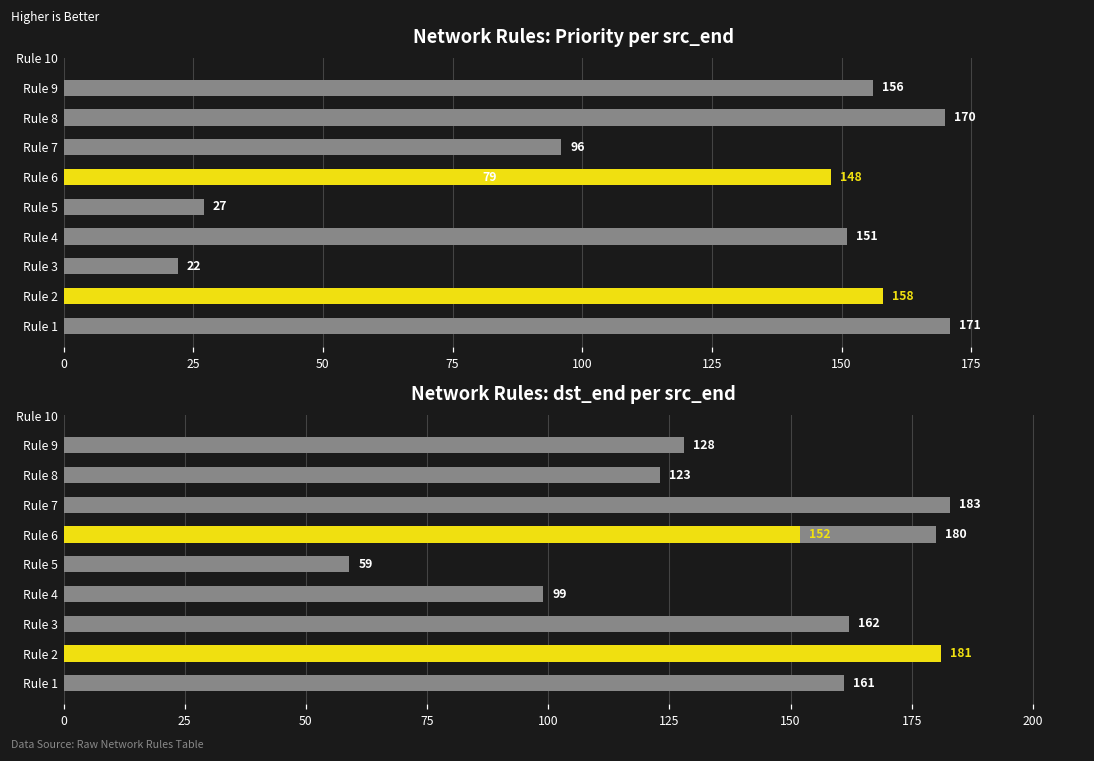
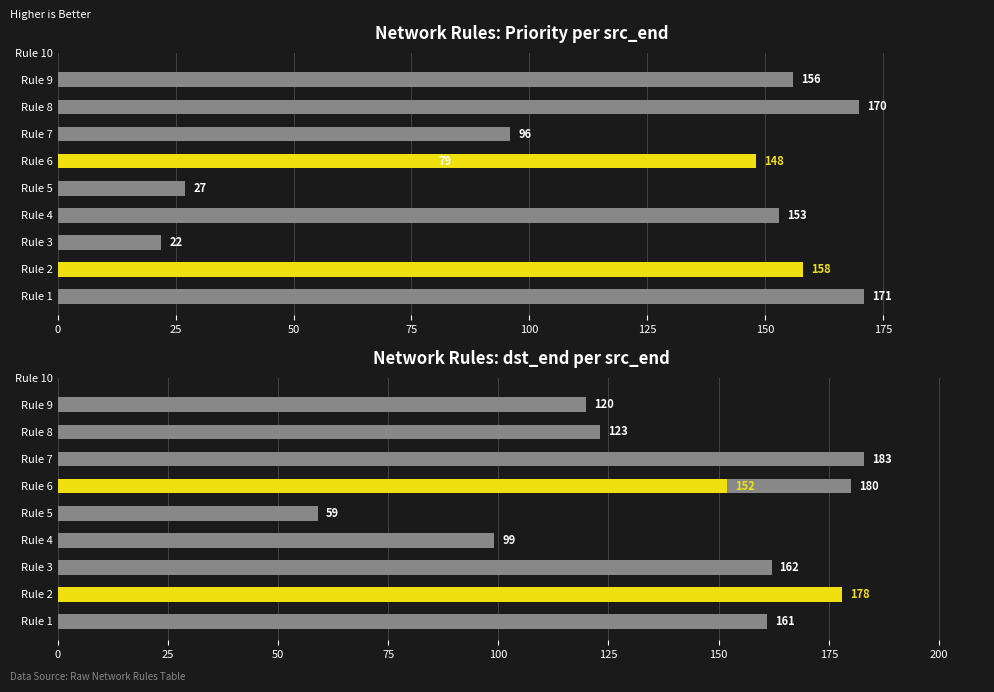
  {
    "Network Rules: Priority per src_end": {
      "Rule 9": 156,
      "Rule 8": 170,
      "Rule 7": 96,
      "Rule 5": 27,
-     "Rule 4": 151,
+     "Rule 4": 153,
      "Rule 3": 22,
      "Rule 2": 158,
      "Rule 1": 171
    },
    "Network Rules: dst_end per src_end": {
-     "Rule 9": 128,
+     "Rule 9": 120,
      "Rule 8": 123,
      "Rule 7": 183,
      "Rule 5": 59,
      "Rule 4": 99,
      "Rule 3": 162,
-     "Rule 2": 181,
+     "Rule 2": 178,
      "Rule 1": 161
    }
  }
